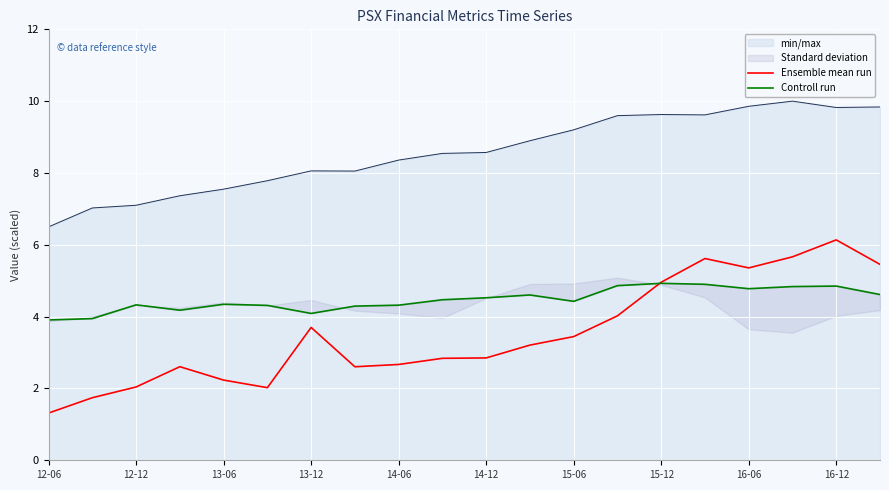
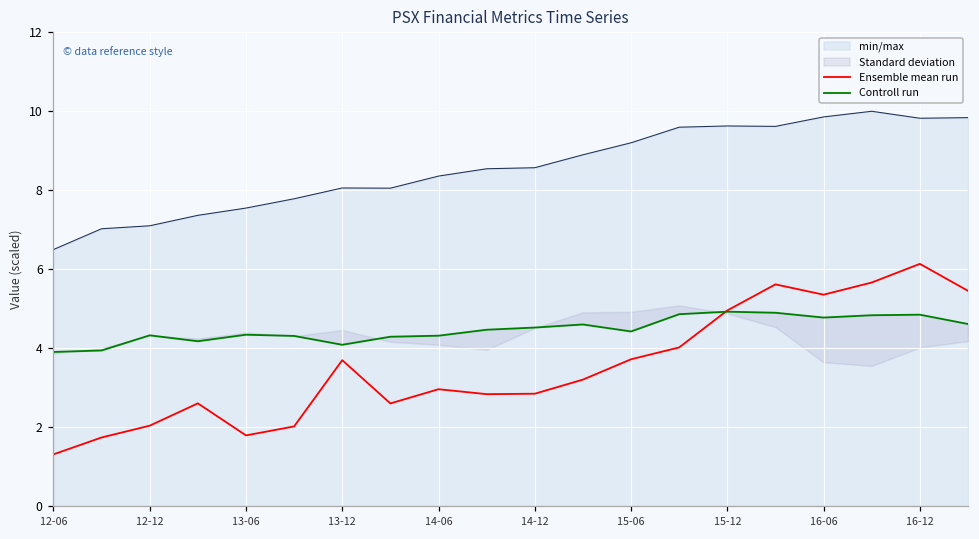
  {
    "Ensemble mean run": {
      "12-06": 1.3,
      "12-12": 2.0,
-     "13-06": 2.2,
+     "13-06": 1.8,
      "13-12": 3.7,
-     "14-06": 2.7,
+     "14-06": 3.0,
      "14-12": 2.8,
-     "15-06": 3.4,
+     "15-06": 3.7,
      "16-06": 5.4,
      "16-12": 6.1
    },
    "Controll run": {
      "13-12": 4.1,
      "15-06": 4.4
    }
  }
